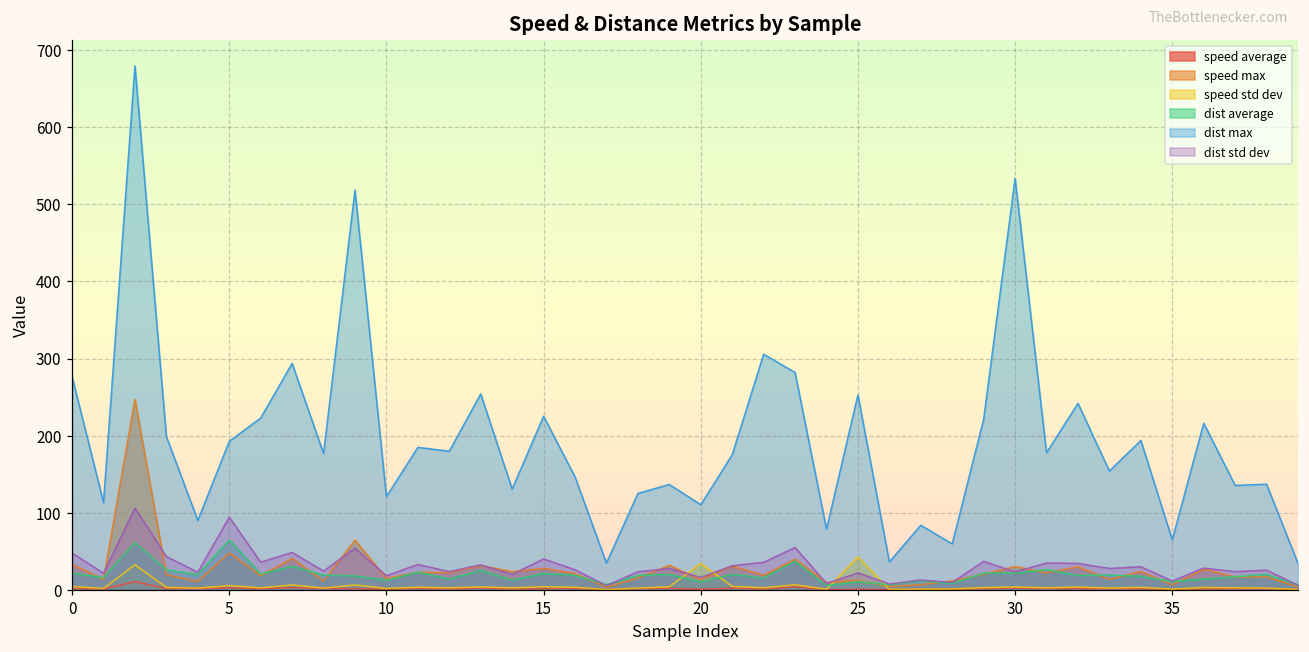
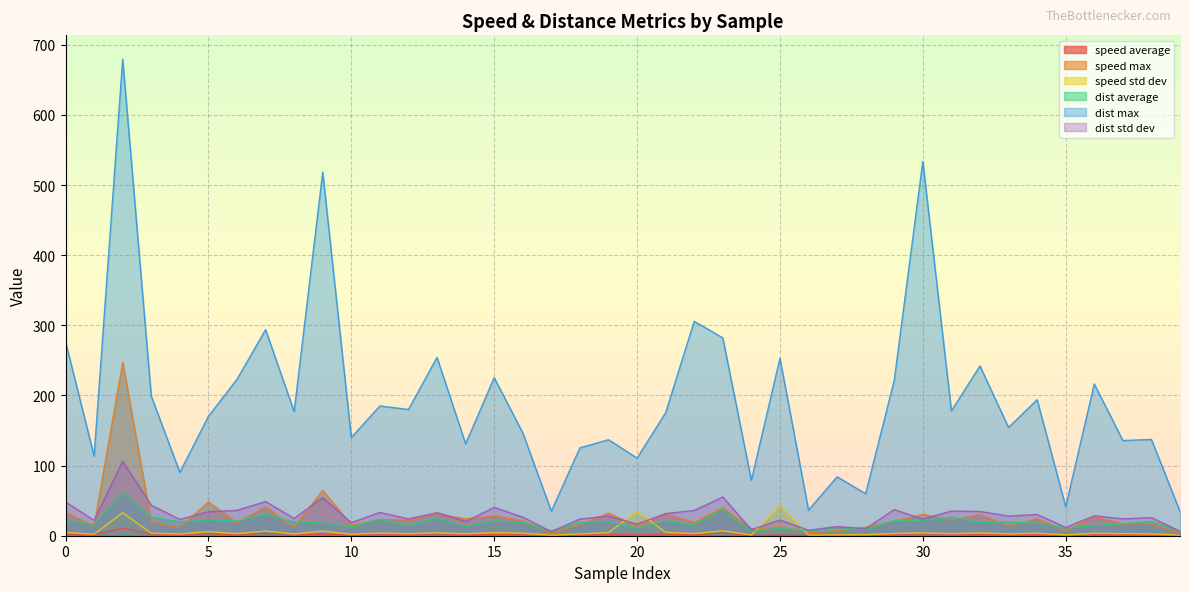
  {
    "speed std dev": {
      "20": 30,
      "25": 40
    },
    "dist average": {
      "0": 20,
-     "5": 70,
+     "5": 20,
      "15": 20
    },
    "dist max": {
      "0": 280,
-     "5": 190,
-     "10": 120,
+     "5": 170,
+     "10": 140,
      "15": 230,
      "20": 110,
      "25": 250,
      "30": 530,
-     "35": 70
+     "35": 40
    },
    "dist std dev": {
      "0": 50,
-     "5": 90,
+     "5": 30,
      "15": 40,
      "25": 20
    }
  }
